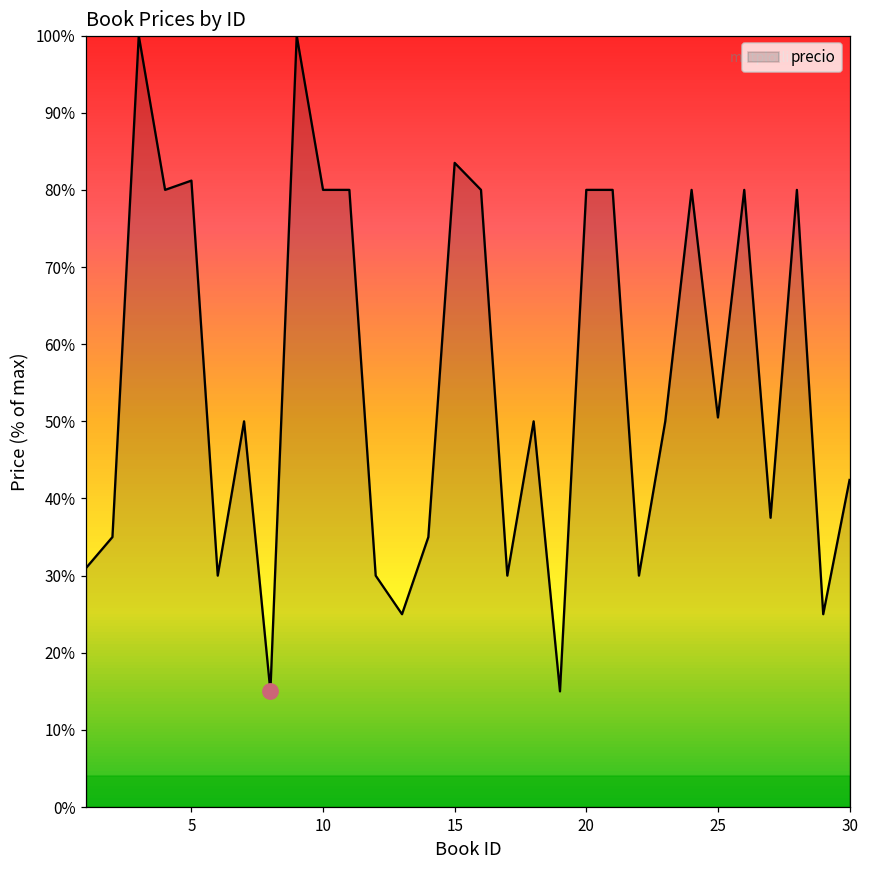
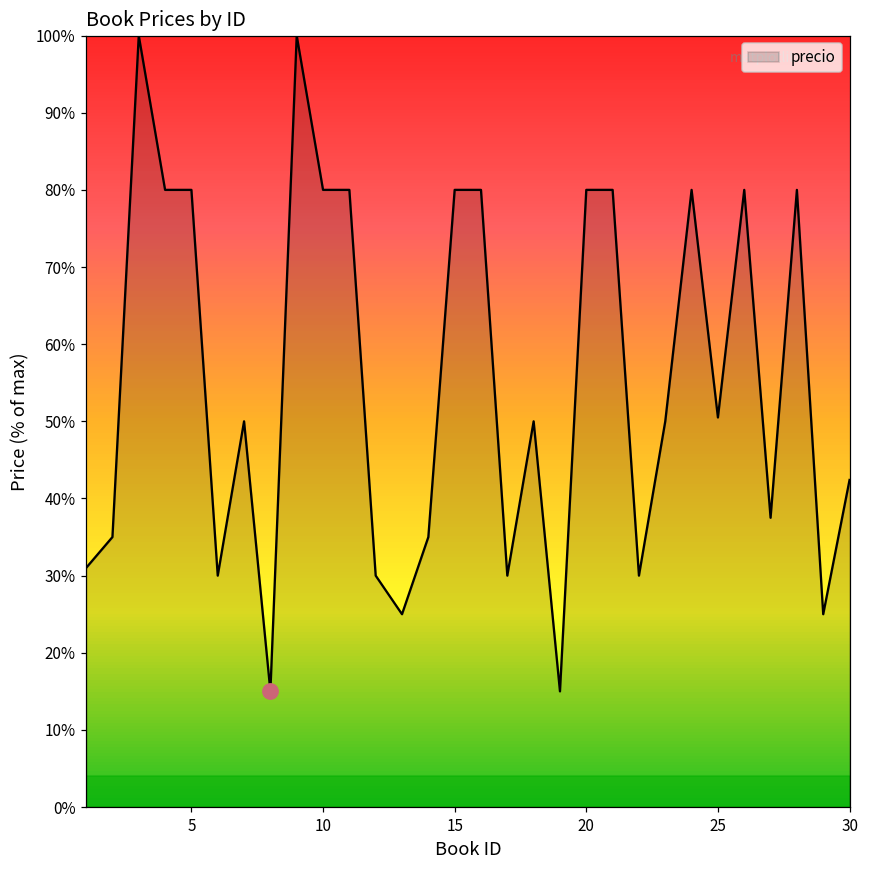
  {
    "precio": {
-     "5": "81%",
+     "5": "80%",
      "10": "80%",
-     "15": "84%",
+     "15": "80%",
      "20": "80%",
      "25": "51%",
      "30": "42%"
    }
  }
